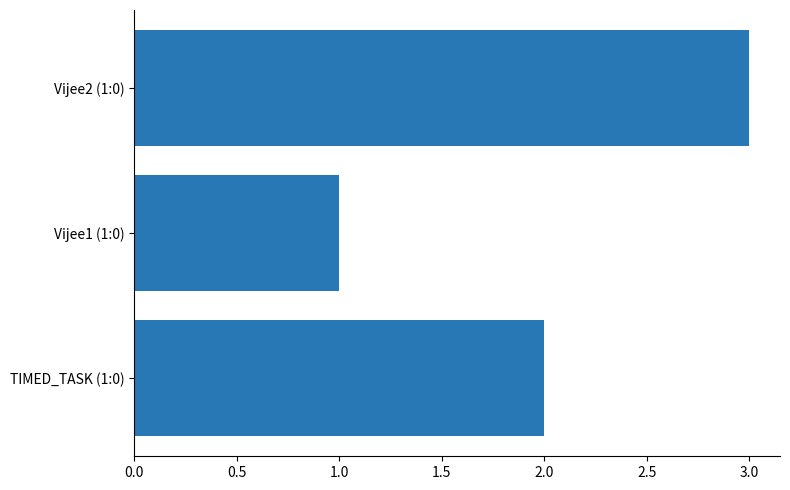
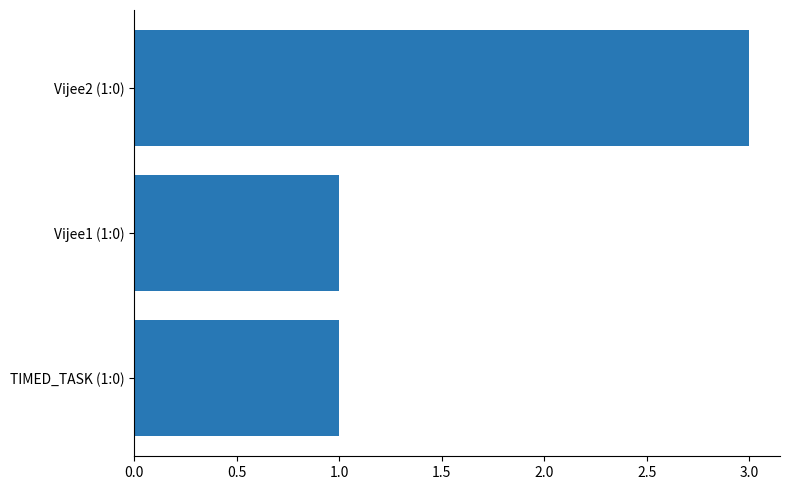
  {
    "Vijee2 (1:0)": 3,
    "Vijee1 (1:0)": 1,
-   "TIMED_TASK (1:0)": 2
+   "TIMED_TASK (1:0)": 1
  }
